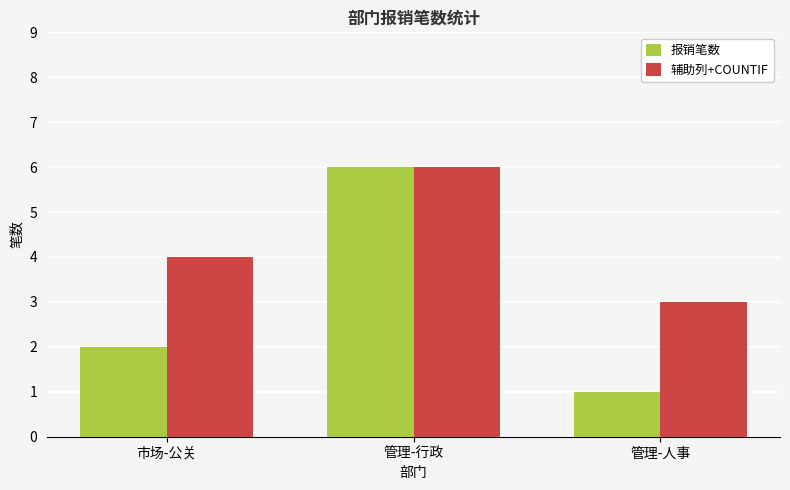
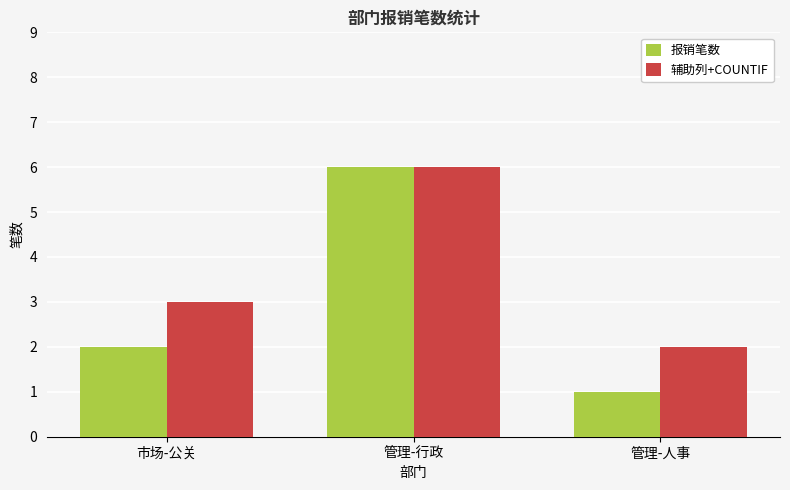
  {
    "报销笔数": {
      "市场-公关": 2,
      "管理-行政": 6,
      "管理-人事": 1
    },
    "辅助列+COUNTIF": {
-     "市场-公关": 4,
+     "市场-公关": 3,
      "管理-行政": 6,
-     "管理-人事": 3
+     "管理-人事": 2
    }
  }
